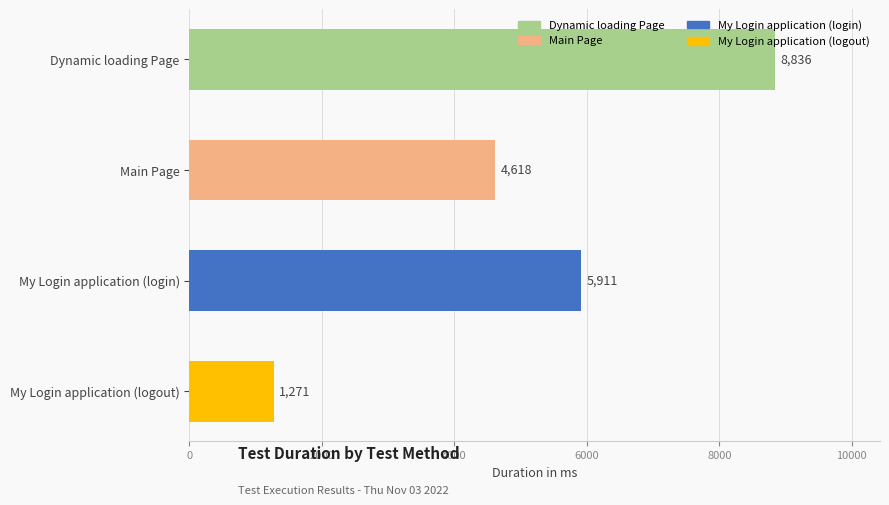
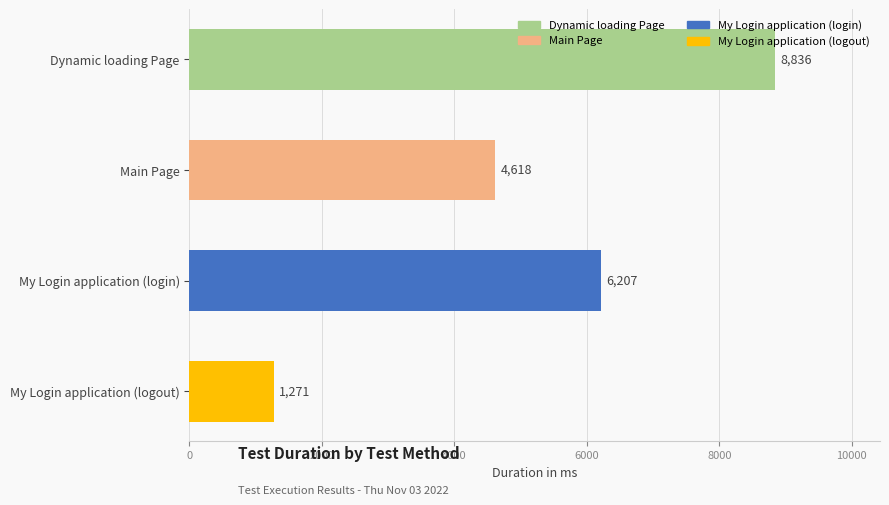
  {
    "Dynamic loading Page": "8,836",
    "Main Page": "4,618",
-   "My Login application (login)": "5,911",
+   "My Login application (login)": "6,207",
    "My Login application (logout)": "1,271"
  }
